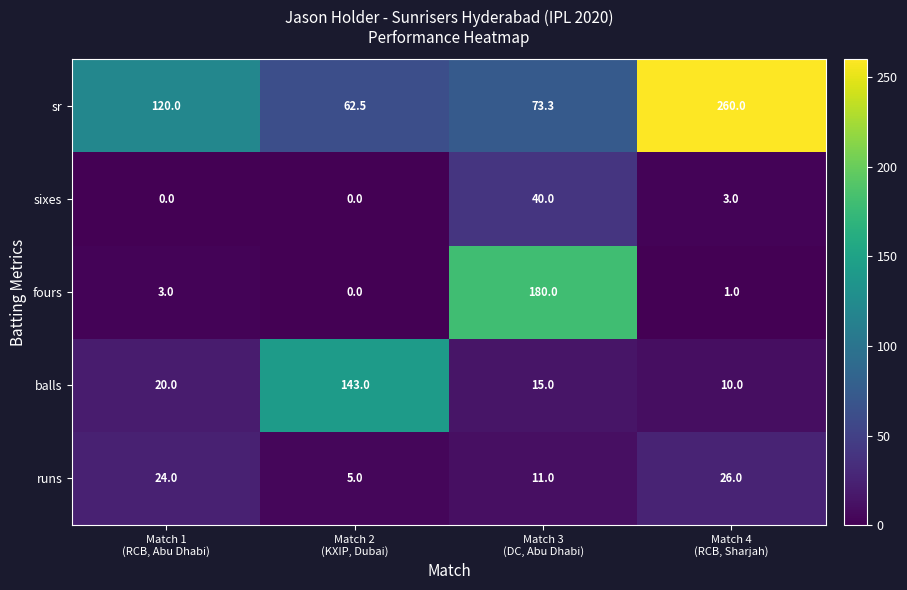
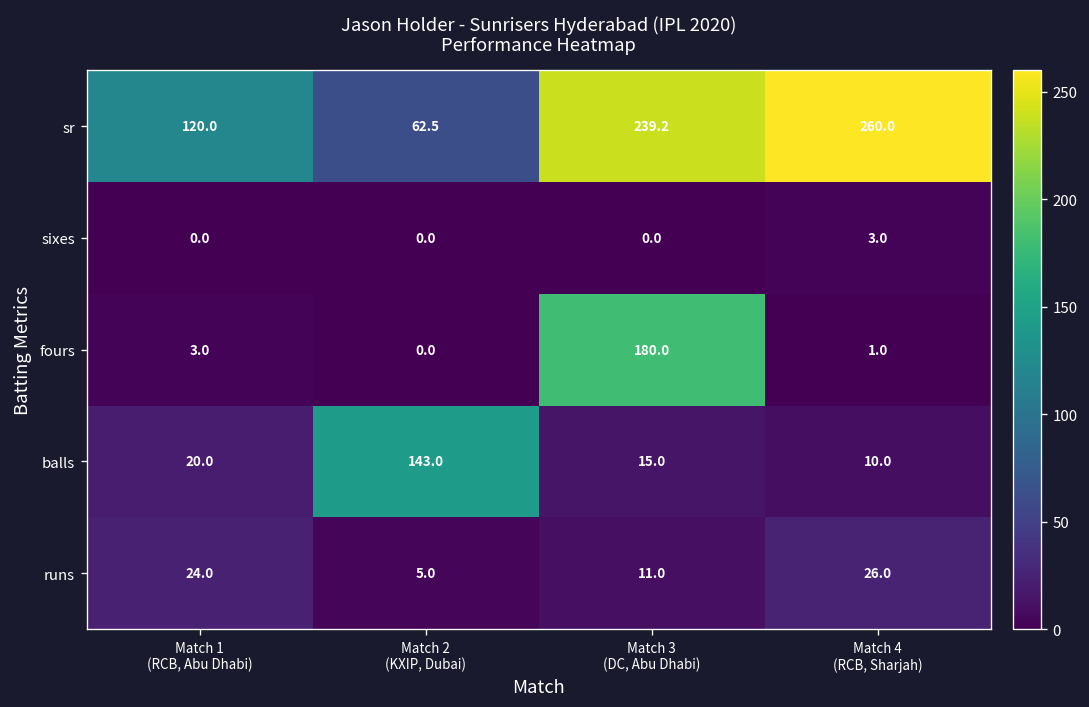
  {
    "sr": {
      "Match 1 (RCB, Abu Dhabi)": 120.0,
      "Match 2 (KXIP, Dubai)": 62.5,
-     "Match 3 (DC, Abu Dhabi)": 73.3,
+     "Match 3 (DC, Abu Dhabi)": 239.2,
      "Match 4 (RCB, Sharjah)": 260.0
    },
    "sixes": {
      "Match 1 (RCB, Abu Dhabi)": 0.0,
      "Match 2 (KXIP, Dubai)": 0.0,
-     "Match 3 (DC, Abu Dhabi)": 40.0,
+     "Match 3 (DC, Abu Dhabi)": 0.0,
      "Match 4 (RCB, Sharjah)": 3.0
    },
    "fours": {
      "Match 1 (RCB, Abu Dhabi)": 3.0,
      "Match 2 (KXIP, Dubai)": 0.0,
      "Match 3 (DC, Abu Dhabi)": 180.0,
      "Match 4 (RCB, Sharjah)": 1.0
    },
    "balls": {
      "Match 1 (RCB, Abu Dhabi)": 20.0,
      "Match 2 (KXIP, Dubai)": 143.0,
      "Match 3 (DC, Abu Dhabi)": 15.0,
      "Match 4 (RCB, Sharjah)": 10.0
    },
    "runs": {
      "Match 1 (RCB, Abu Dhabi)": 24.0,
      "Match 2 (KXIP, Dubai)": 5.0,
      "Match 3 (DC, Abu Dhabi)": 11.0,
      "Match 4 (RCB, Sharjah)": 26.0
    }
  }
